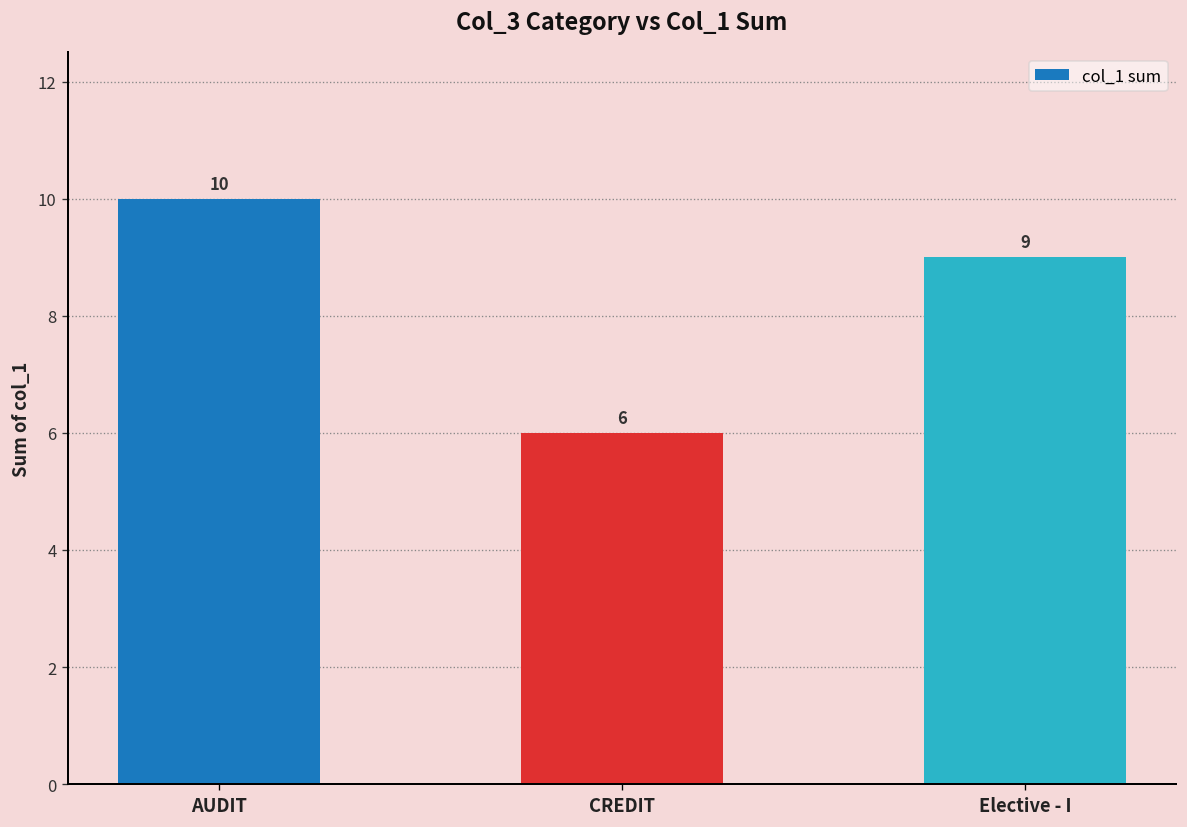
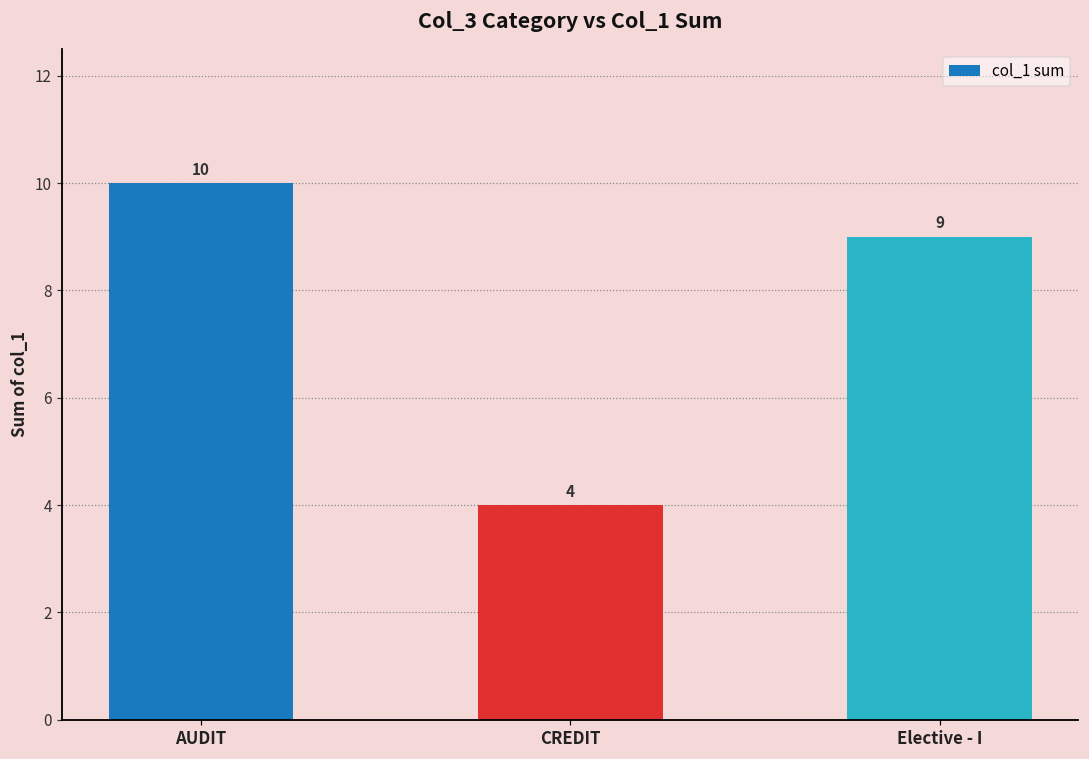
  {
    "AUDIT": 10,
-   "CREDIT": 6,
+   "CREDIT": 4,
    "Elective - I": 9
  }
